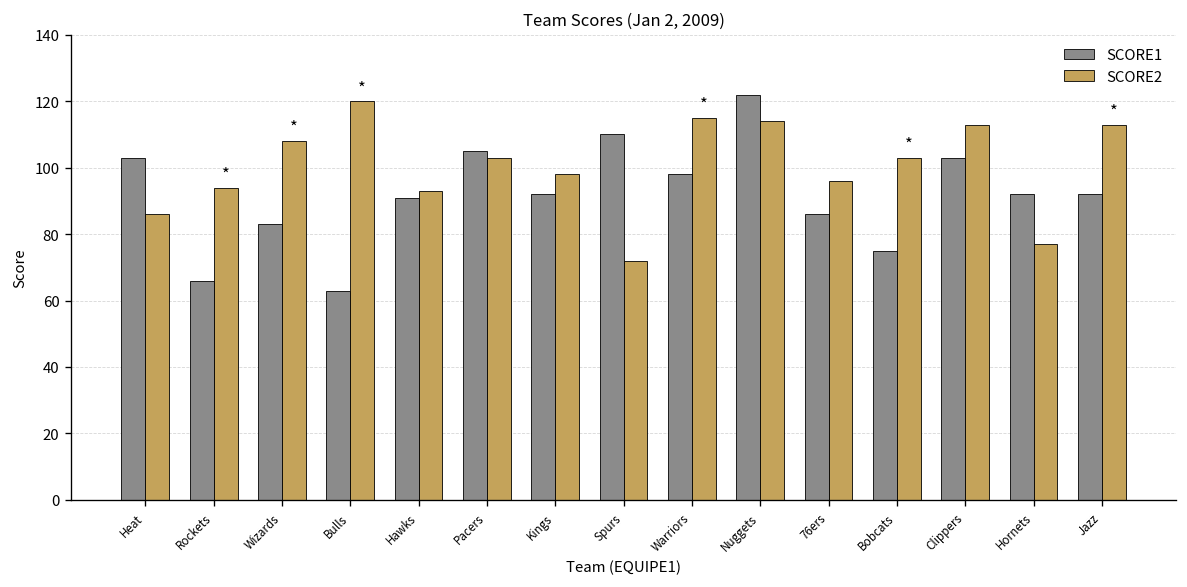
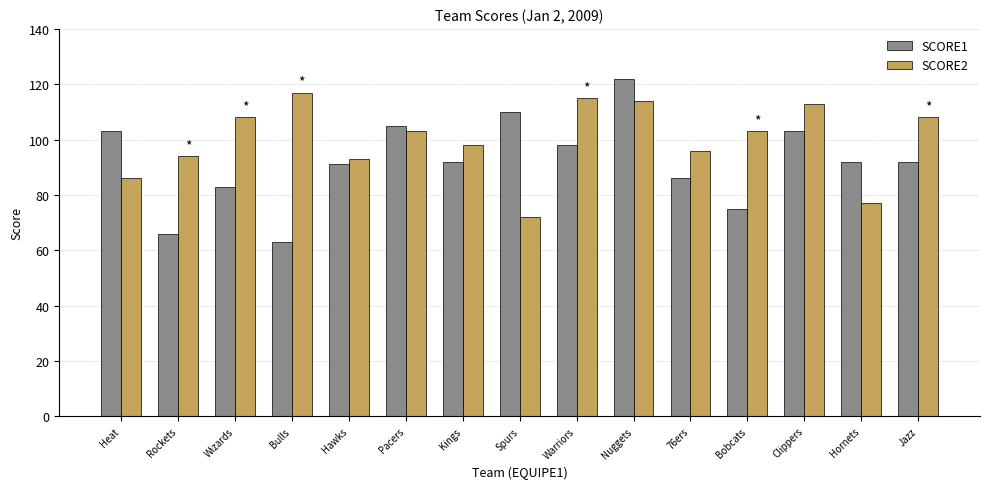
  {
    "SCORE1": {
      "Heat": 103,
      "Rockets": 66,
      "Wizards": 83,
      "Bulls": 63,
      "Hawks": 91,
      "Pacers": 105,
      "Kings": 92,
      "Spurs": 110,
      "Warriors": 98,
      "Nuggets": 122,
      "76ers": 86,
      "Bobcats": 75,
      "Clippers": 103,
      "Hornets": 92,
      "Jazz": 92
    },
    "SCORE2": {
      "Heat": 86,
      "Rockets": 94,
      "Wizards": 108,
-     "Bulls": 120,
+     "Bulls": 117,
      "Hawks": 93,
      "Pacers": 103,
      "Kings": 98,
      "Spurs": 72,
      "Warriors": 115,
      "Nuggets": 114,
      "76ers": 96,
      "Bobcats": 103,
      "Clippers": 113,
      "Hornets": 77,
-     "Jazz": 113
+     "Jazz": 108
    }
  }
